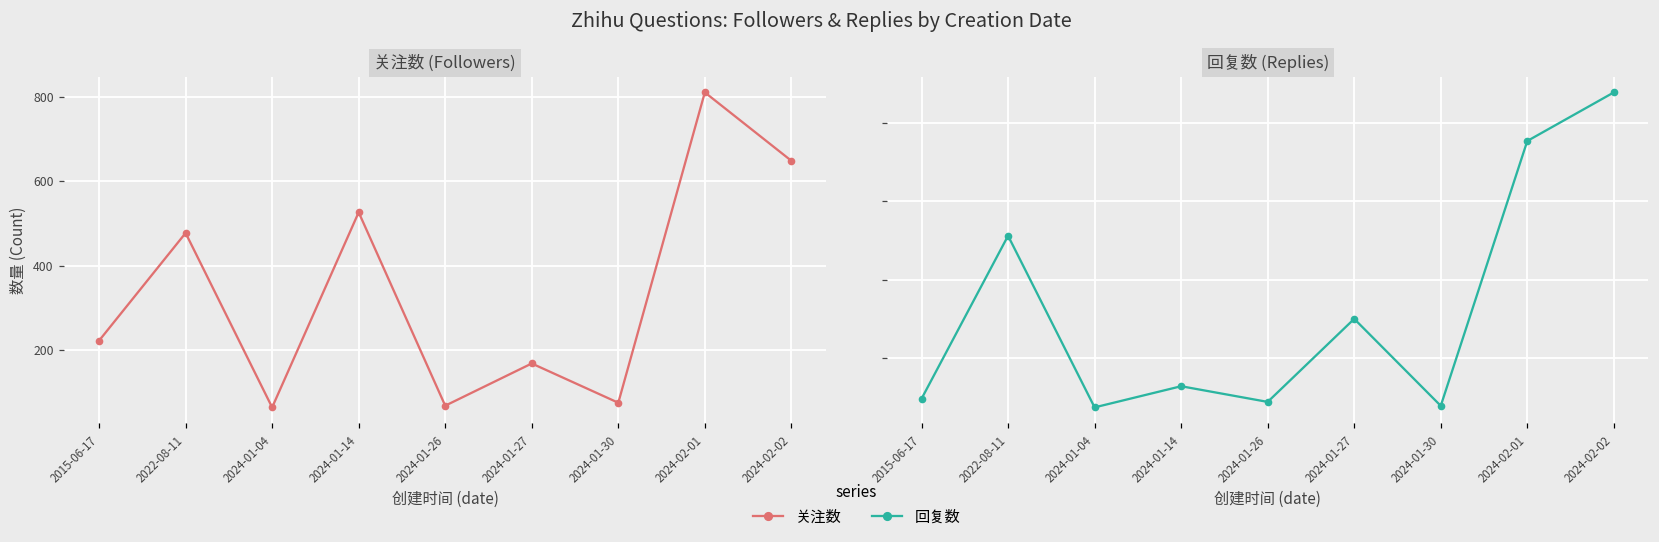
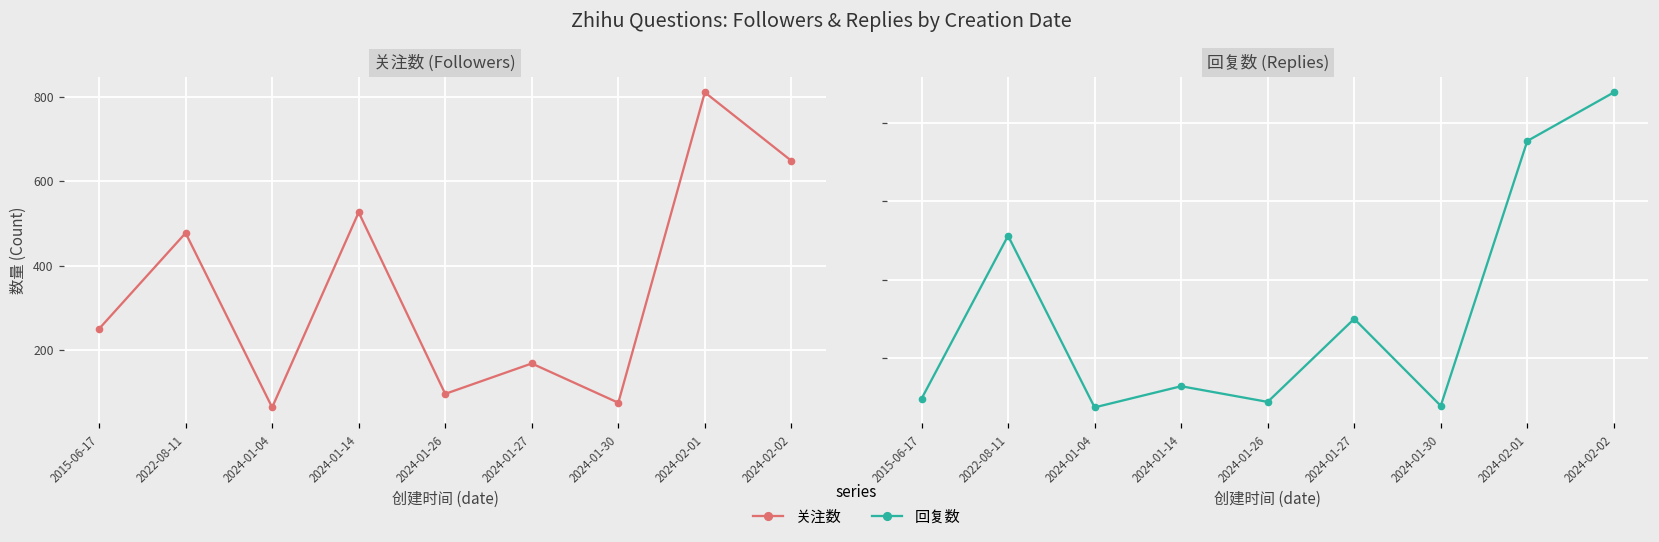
  {
    "关注数 (Followers)": {
-     "2015-06-17": 220,
+     "2015-06-17": 250,
      "2022-08-11": 480,
      "2024-01-04": 60,
      "2024-01-14": 530,
-     "2024-01-26": 70,
+     "2024-01-26": 100,
      "2024-01-27": 170,
      "2024-01-30": 80,
      "2024-02-01": 810,
      "2024-02-02": 650
    }
  }
